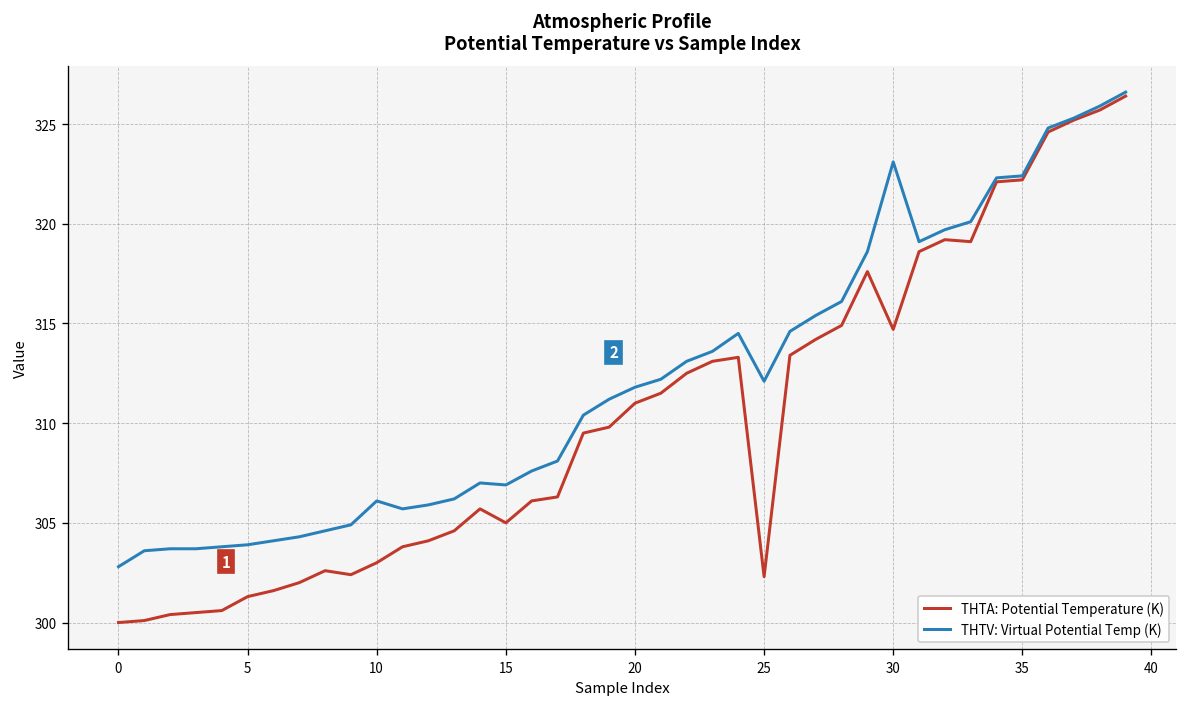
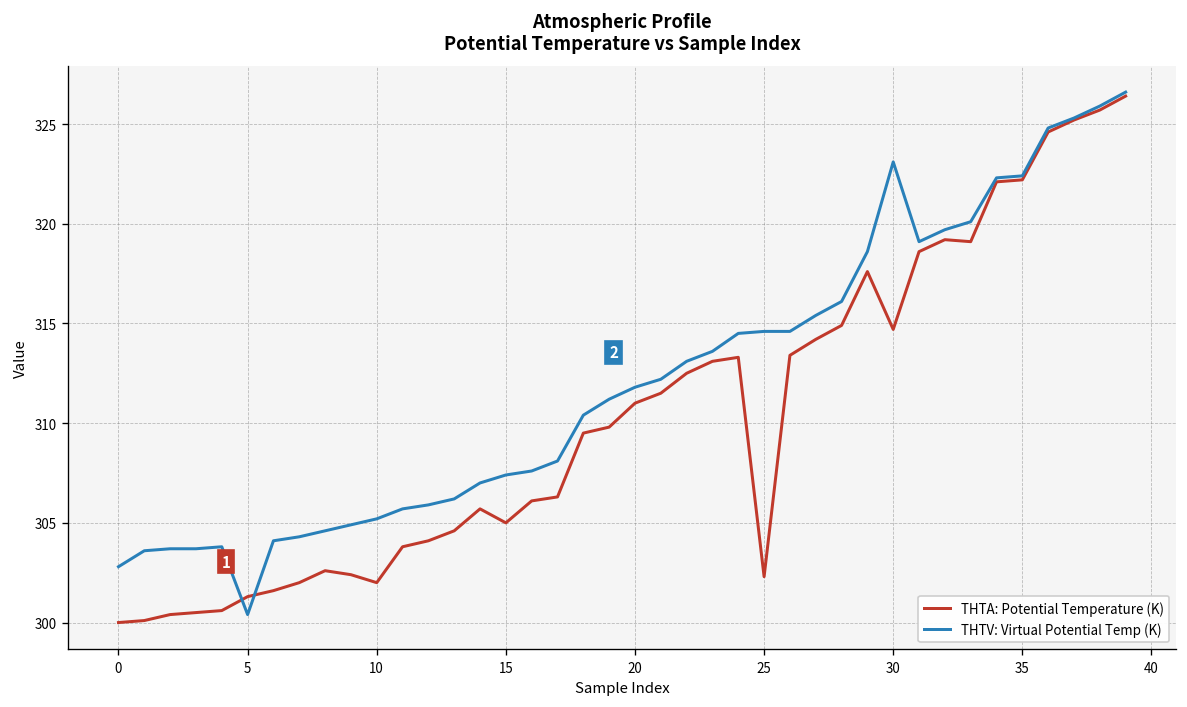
  {
    "THTA: Potential Temperature (K)": {
      "0": 300,
      "5": 301.3,
-     "10": 303,
+     "10": 302,
      "15": 305,
      "20": 311,
      "25": 302.3,
      "30": 314.7,
      "35": 322.2
    },
    "THTV: Virtual Potential Temp (K)": {
      "0": 302.8,
-     "5": 303.9,
-     "10": 306.1,
-     "15": 306.9,
+     "5": 300.4,
+     "10": 305.2,
+     "15": 307.4,
      "20": 311.8,
-     "25": 312.1,
+     "25": 314.6,
      "30": 323.1,
      "35": 322.4
    }
  }
